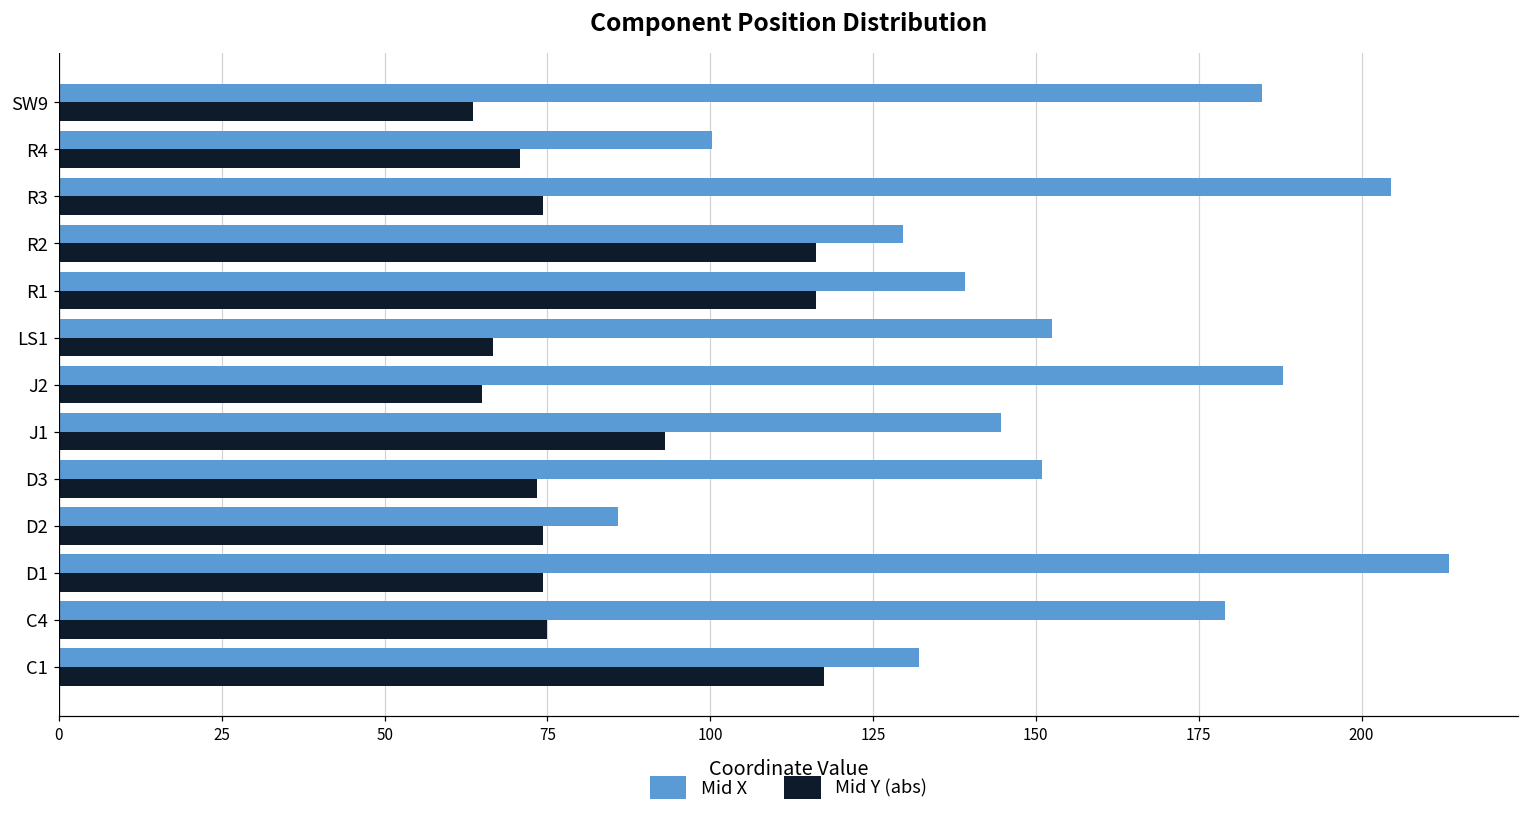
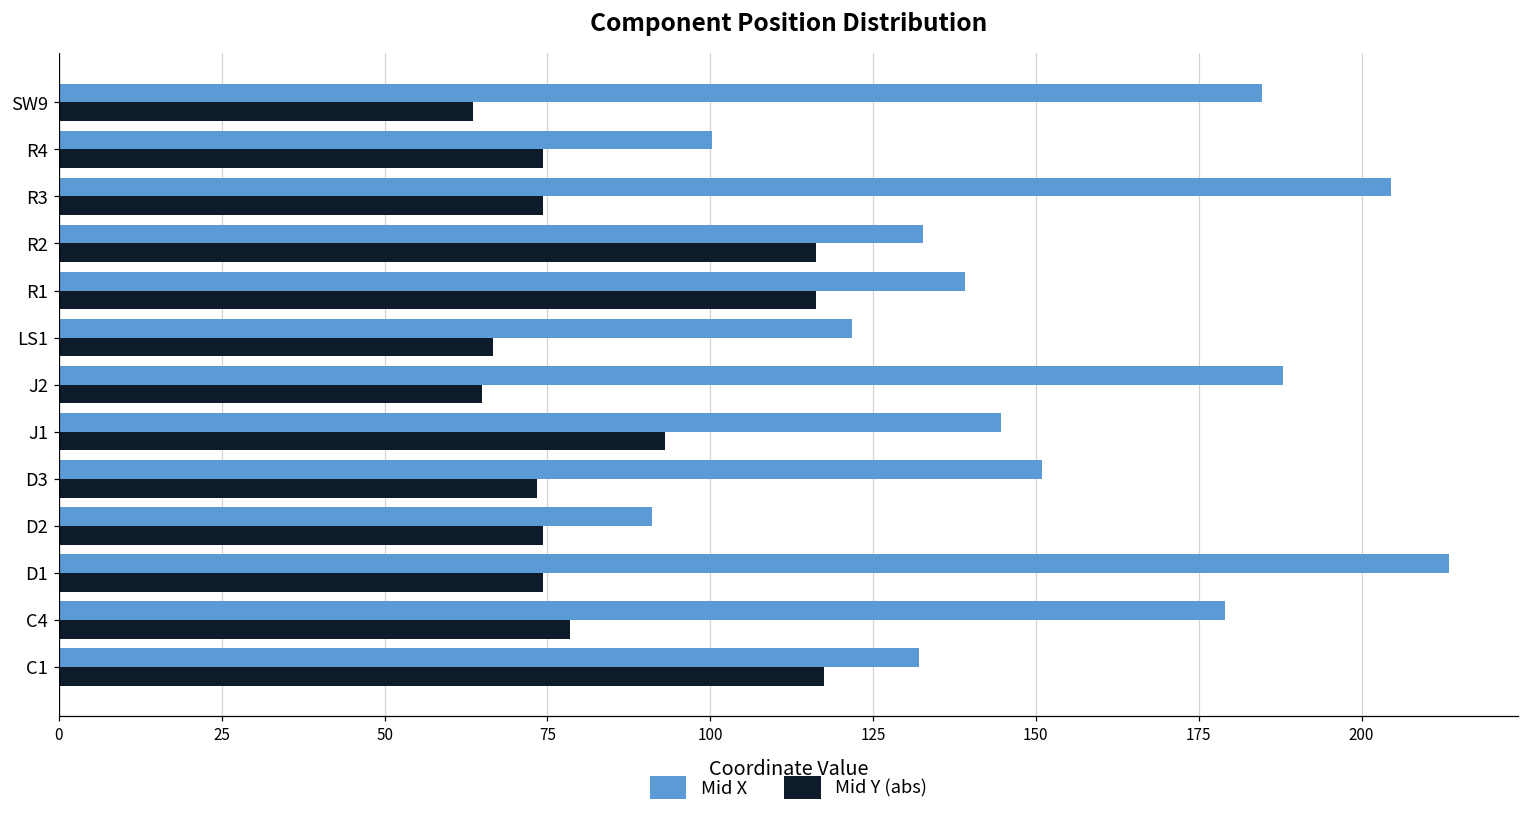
  {
    "Mid X": {
      "SW9": 185,
      "R4": 100,
      "R3": 204,
-     "R2": 130,
+     "R2": 133,
      "R1": 139,
-     "LS1": 152,
+     "LS1": 122,
      "J2": 188,
      "J1": 145,
      "D3": 151,
-     "D2": 86,
+     "D2": 91,
      "D1": 213,
      "C4": 179,
      "C1": 132
    },
    "Mid Y (abs)": {
      "SW9": 64,
-     "R4": 71,
+     "R4": 74,
      "R3": 74,
      "R2": 116,
      "R1": 116,
      "LS1": 67,
      "J2": 65,
      "J1": 93,
      "D3": 73,
      "D2": 74,
      "D1": 74,
-     "C4": 75,
+     "C4": 79,
      "C1": 117
    }
  }
